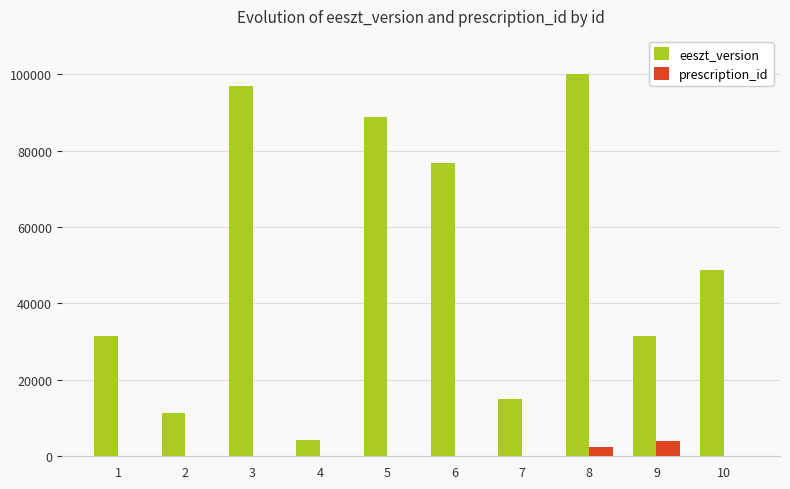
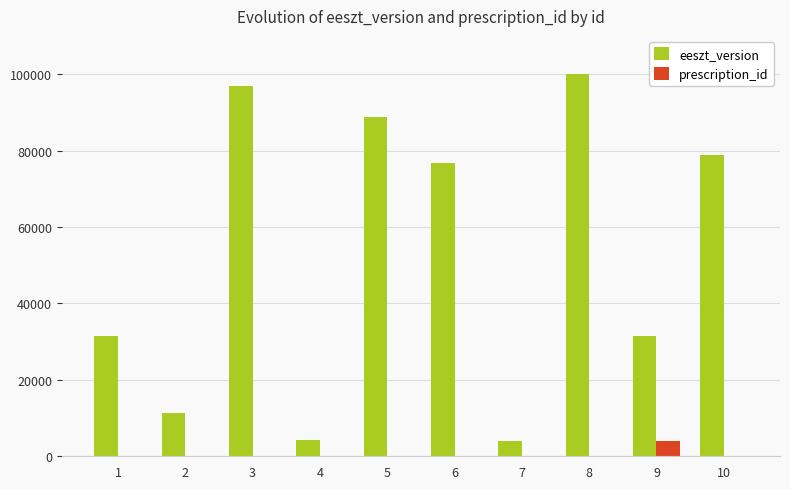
  {
    "eeszt_version": {
      "1": 32000,
      "2": 11000,
      "3": 97000,
      "4": 4000,
      "5": 89000,
      "6": 77000,
-     "7": 15000,
+     "7": 4000,
      "8": 100000,
      "9": 32000,
-     "10": 49000
+     "10": 79000
    },
    "prescription_id": {
-     "8": 2000,
+     "8": 0,
      "9": 4000
    }
  }
